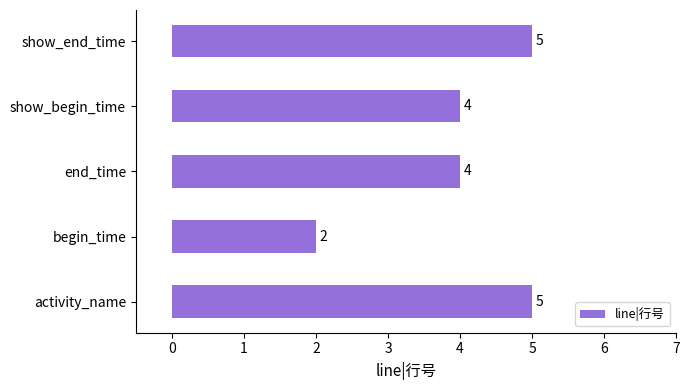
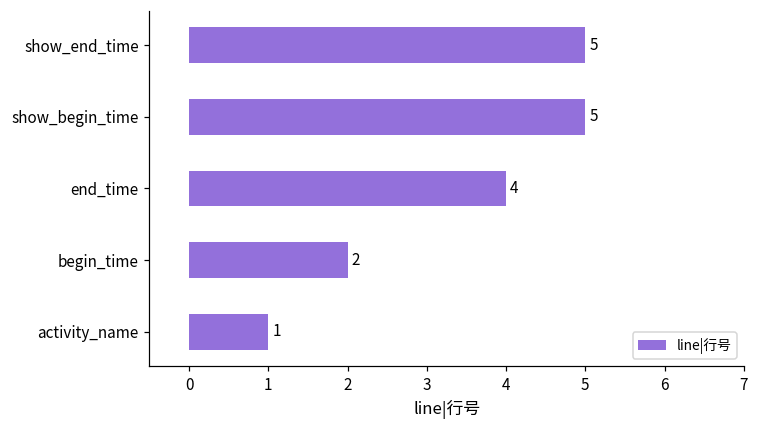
  {
    "show_end_time": 5,
-   "show_begin_time": 4,
+   "show_begin_time": 5,
    "end_time": 4,
    "begin_time": 2,
-   "activity_name": 5
+   "activity_name": 1
  }
